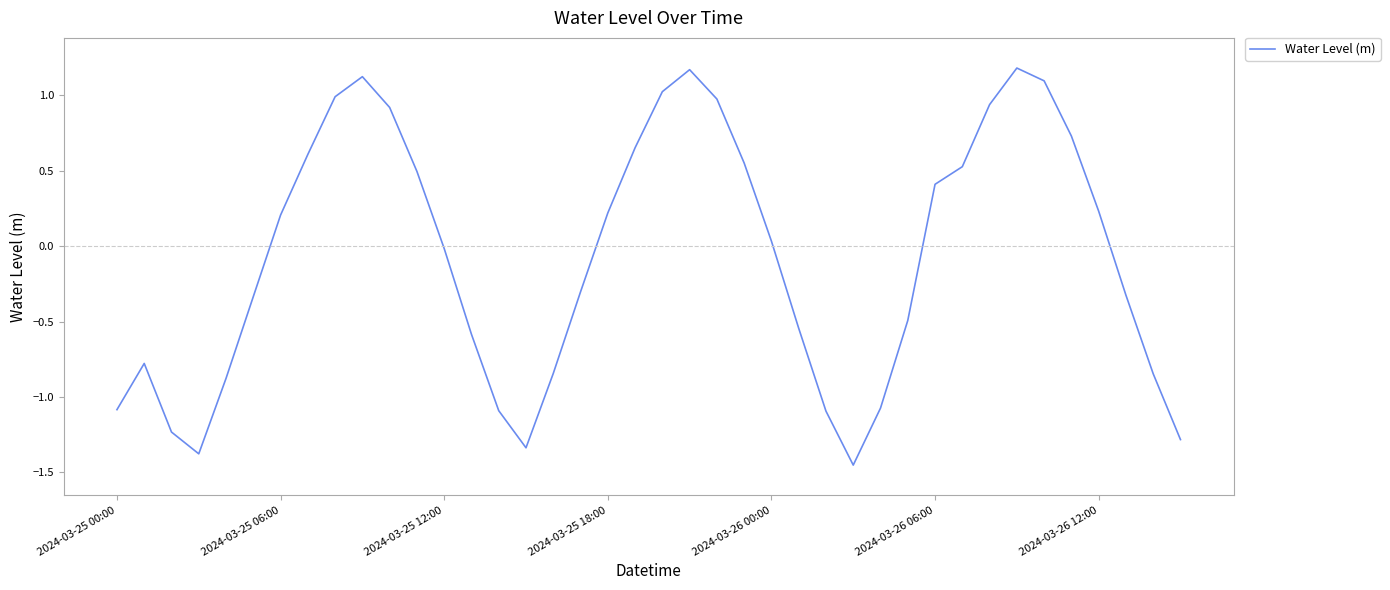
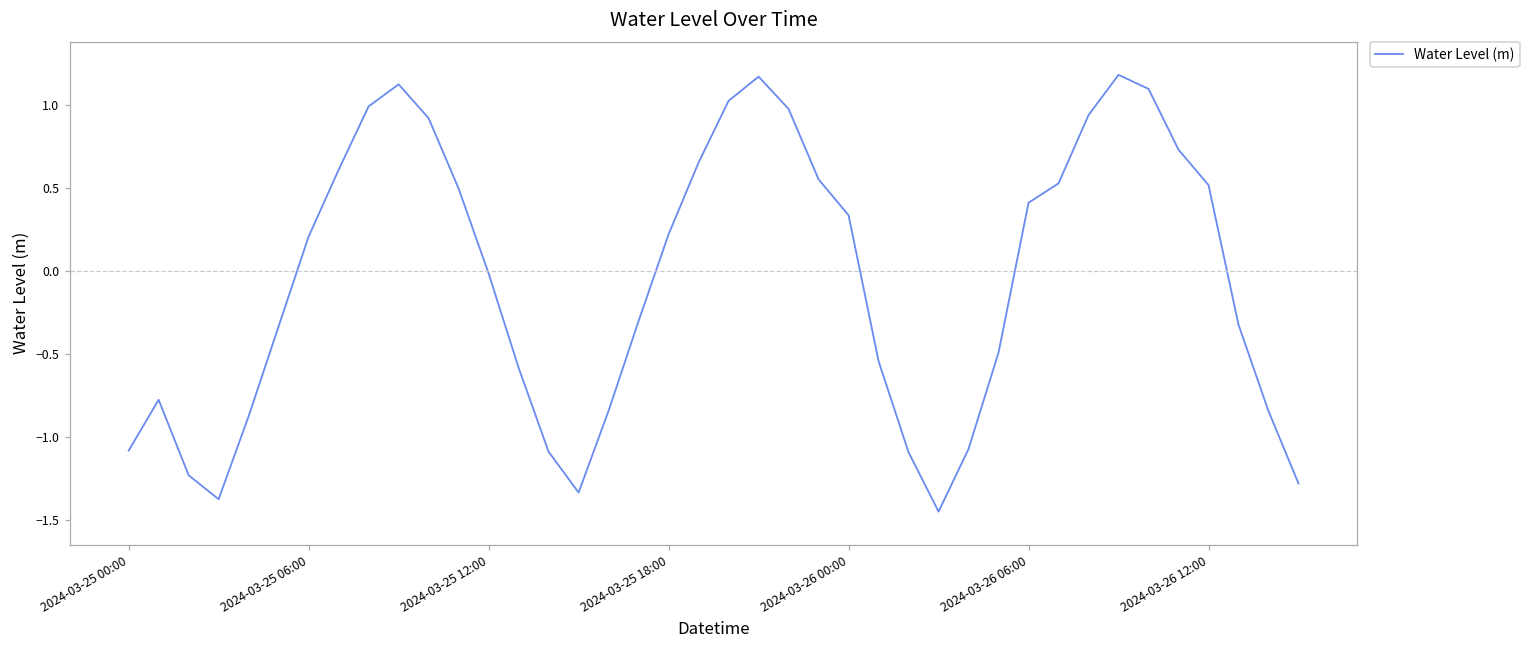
  {
    "2024-03-25 00:00": -1.08,
    "2024-03-25 06:00": 0.21,
    "2024-03-25 12:00": -0.02,
    "2024-03-25 18:00": 0.22,
-   "2024-03-26 00:00": 0.03,
+   "2024-03-26 00:00": 0.34,
    "2024-03-26 06:00": 0.41,
-   "2024-03-26 12:00": 0.23
+   "2024-03-26 12:00": 0.52
  }
